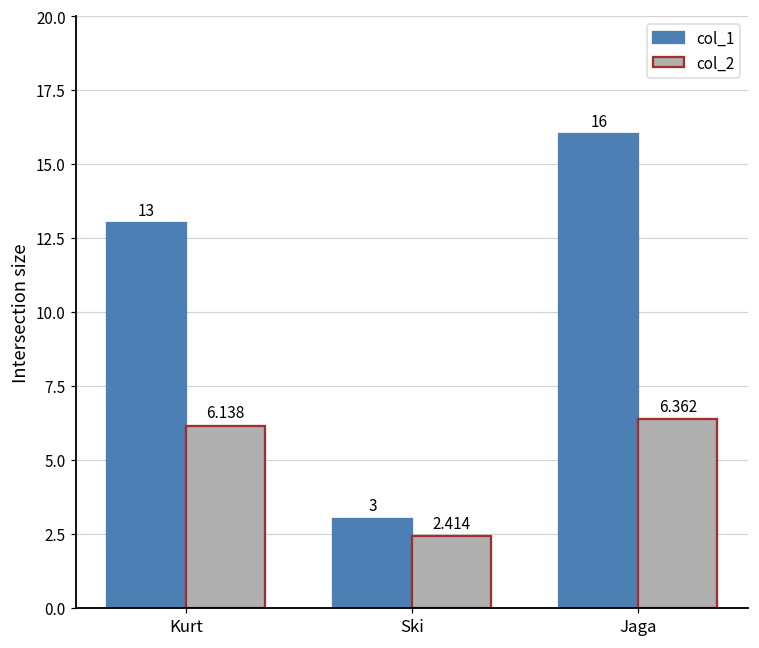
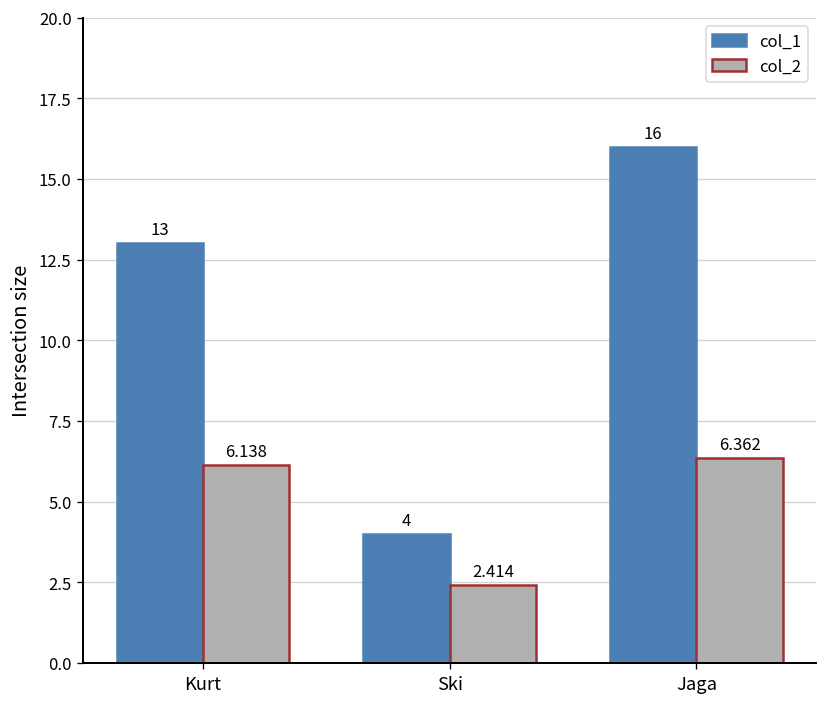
  {
    "col_1": {
      "Kurt": 13,
-     "Ski": 3,
+     "Ski": 4,
      "Jaga": 16
    },
    "col_2": {
      "Kurt": 6.138,
      "Ski": 2.414,
      "Jaga": 6.362
    }
  }
